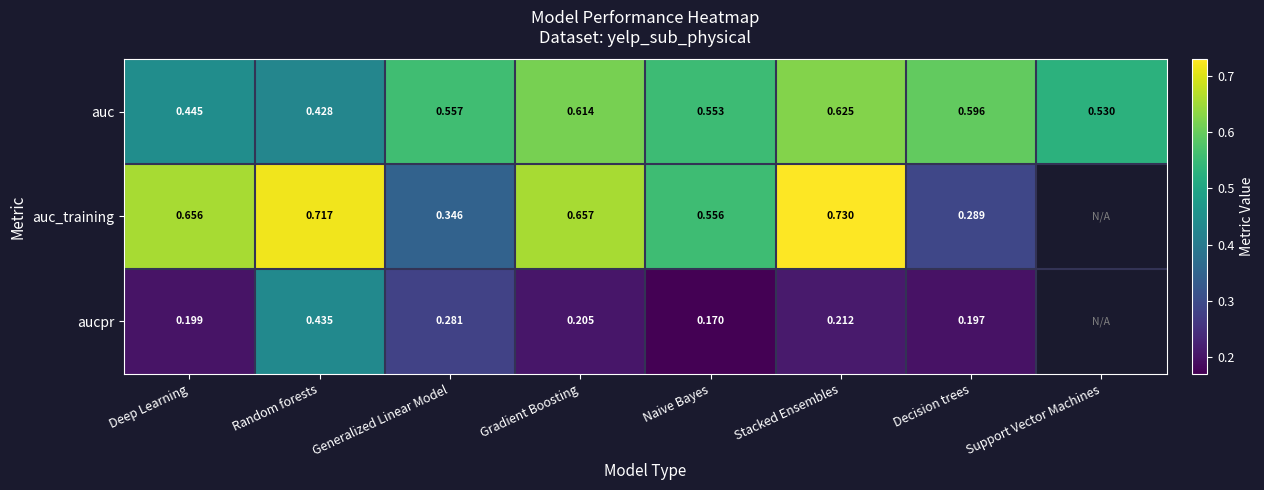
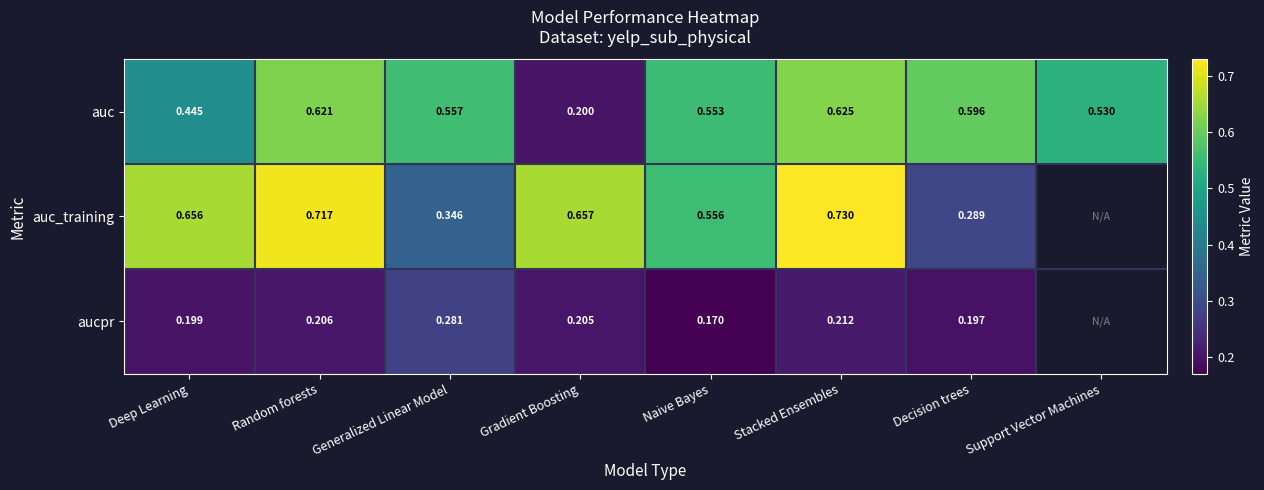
  {
    "auc": {
      "Deep Learning": 0.445,
-     "Random forests": 0.428,
+     "Random forests": 0.621,
      "Generalized Linear Model": 0.557,
-     "Gradient Boosting": 0.614,
+     "Gradient Boosting": 0.200,
      "Naive Bayes": 0.553,
      "Stacked Ensembles": 0.625,
      "Decision trees": 0.596,
      "Support Vector Machines": 0.530
    },
    "auc_training": {
      "Deep Learning": 0.656,
      "Random forests": 0.717,
      "Generalized Linear Model": 0.346,
      "Gradient Boosting": 0.657,
      "Naive Bayes": 0.556,
      "Stacked Ensembles": 0.730,
      "Decision trees": 0.289
    },
    "aucpr": {
      "Deep Learning": 0.199,
-     "Random forests": 0.435,
+     "Random forests": 0.206,
      "Generalized Linear Model": 0.281,
      "Gradient Boosting": 0.205,
      "Naive Bayes": 0.170,
      "Stacked Ensembles": 0.212,
      "Decision trees": 0.197
    }
  }
